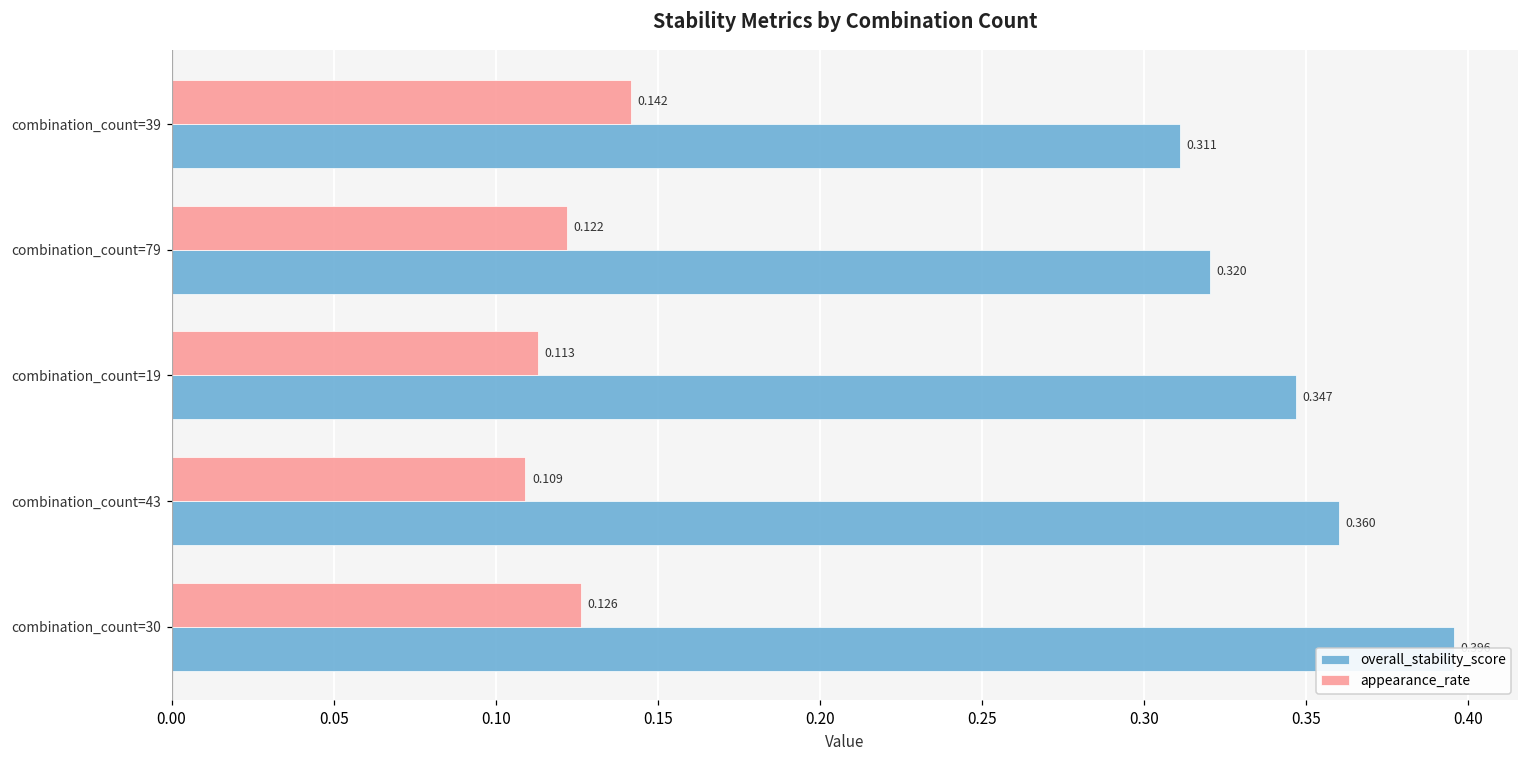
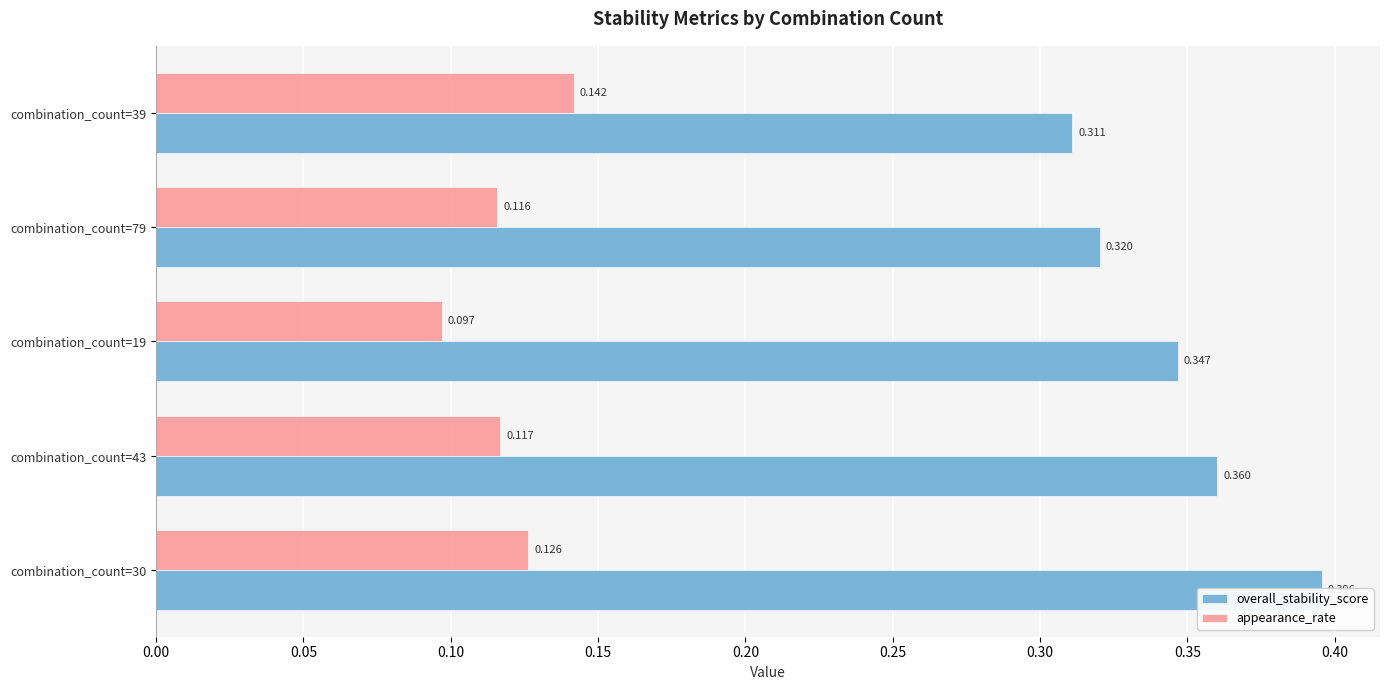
  {
    "overall_stability_score": {
      "combination_count=39": 0.311,
      "combination_count=79": 0.320,
      "combination_count=19": 0.347,
      "combination_count=43": 0.360
    },
    "appearance_rate": {
      "combination_count=39": 0.142,
-     "combination_count=79": 0.122,
-     "combination_count=19": 0.113,
-     "combination_count=43": 0.109,
+     "combination_count=79": 0.116,
+     "combination_count=19": 0.097,
+     "combination_count=43": 0.117,
      "combination_count=30": 0.126
    }
  }
